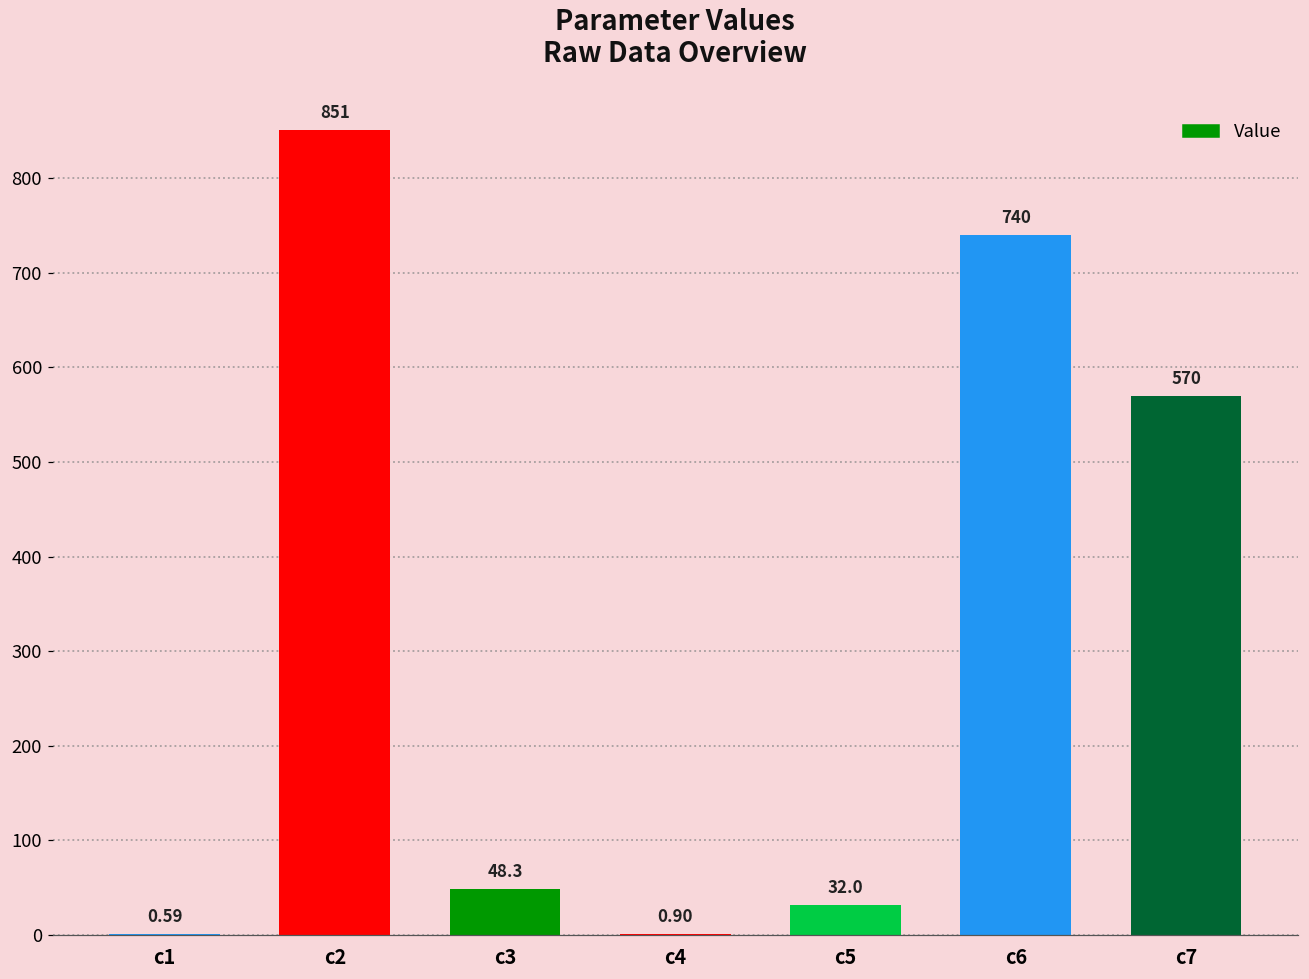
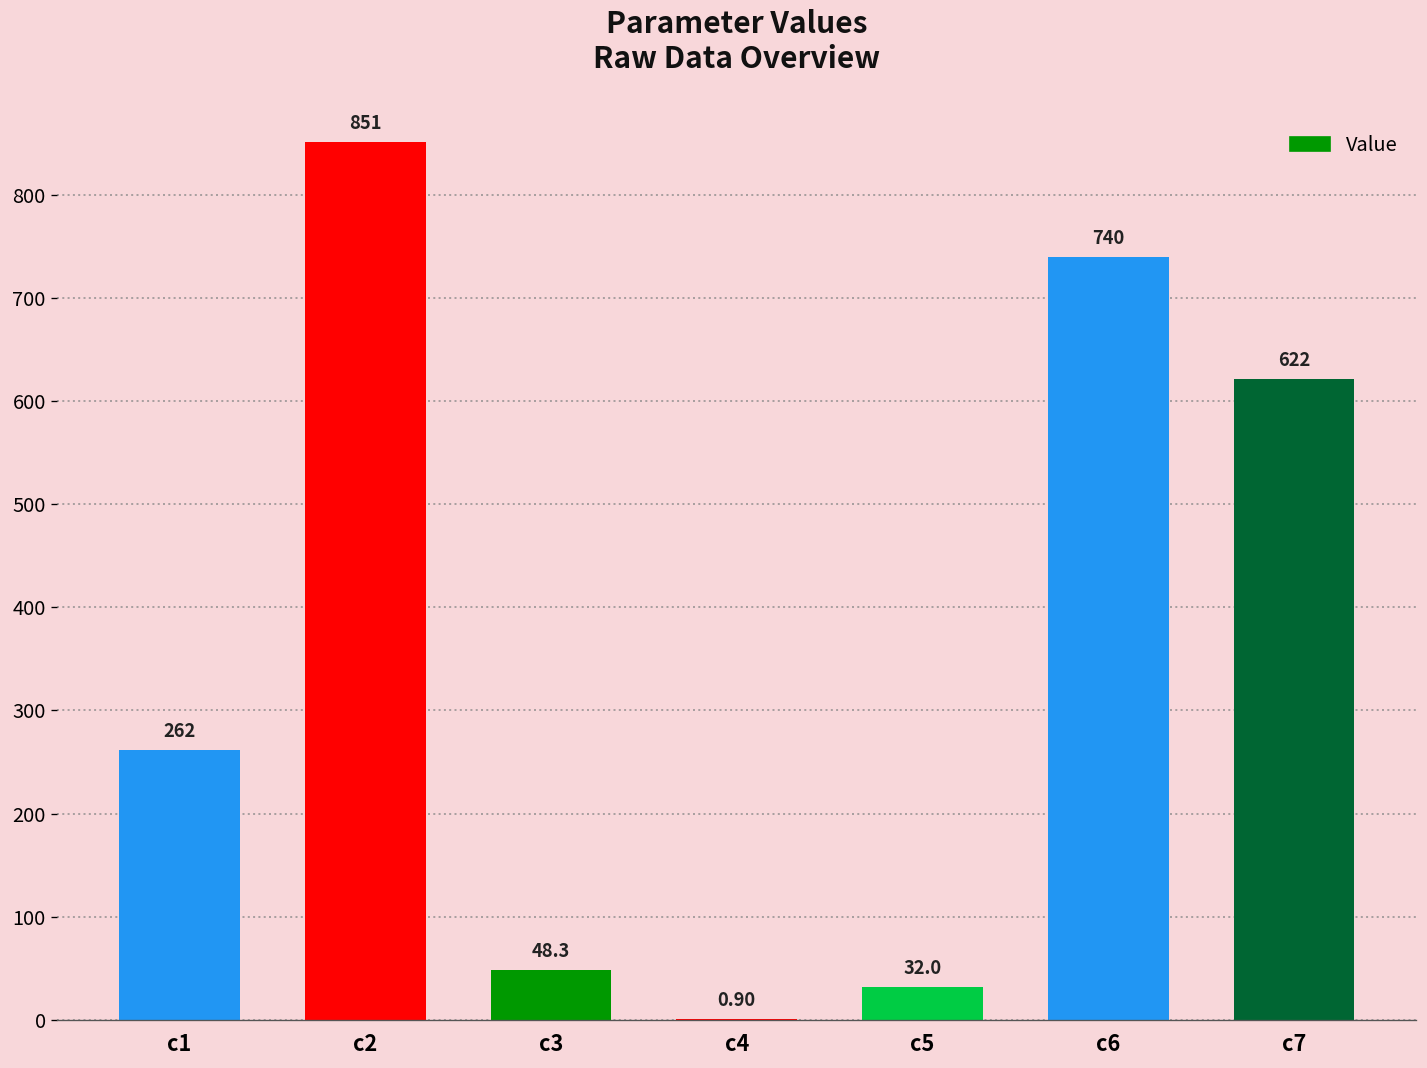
  {
-   "c1": 0.59,
+   "c1": 262,
    "c2": 851,
    "c3": 48.3,
    "c4": 0.90,
    "c5": 32.0,
    "c6": 740,
-   "c7": 570
+   "c7": 622
  }
